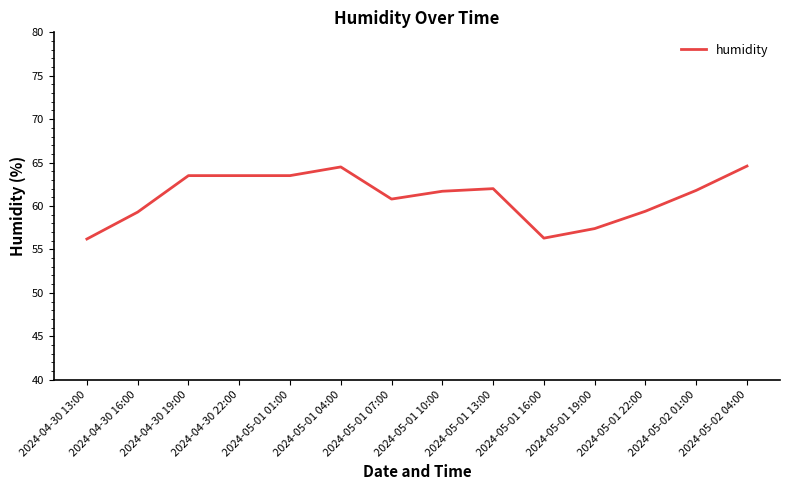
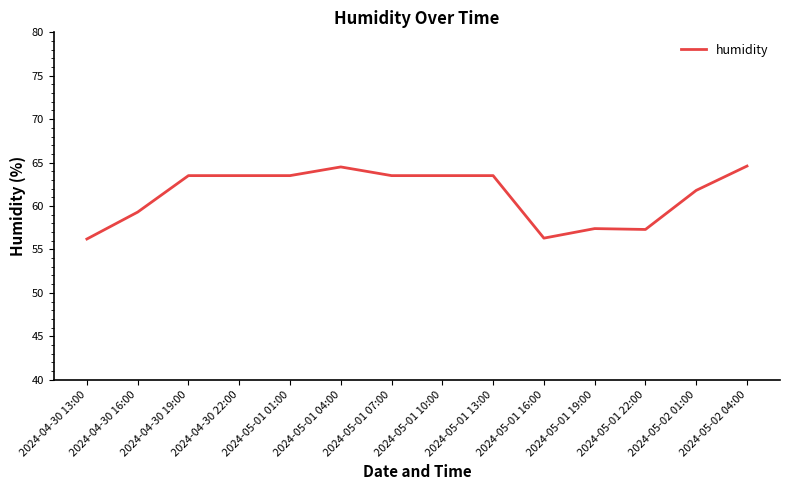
  {
    "2024-04-30 13:00": 56,
    "2024-04-30 16:00": 59,
    "2024-04-30 19:00": 64,
    "2024-04-30 22:00": 64,
    "2024-05-01 01:00": 64,
    "2024-05-01 04:00": 65,
-   "2024-05-01 07:00": 61,
-   "2024-05-01 10:00": 62,
-   "2024-05-01 13:00": 62,
+   "2024-05-01 07:00": 64,
+   "2024-05-01 10:00": 64,
+   "2024-05-01 13:00": 64,
    "2024-05-01 16:00": 56,
    "2024-05-01 19:00": 57,
-   "2024-05-01 22:00": 59,
+   "2024-05-01 22:00": 57,
    "2024-05-02 01:00": 62,
    "2024-05-02 04:00": 65
  }
